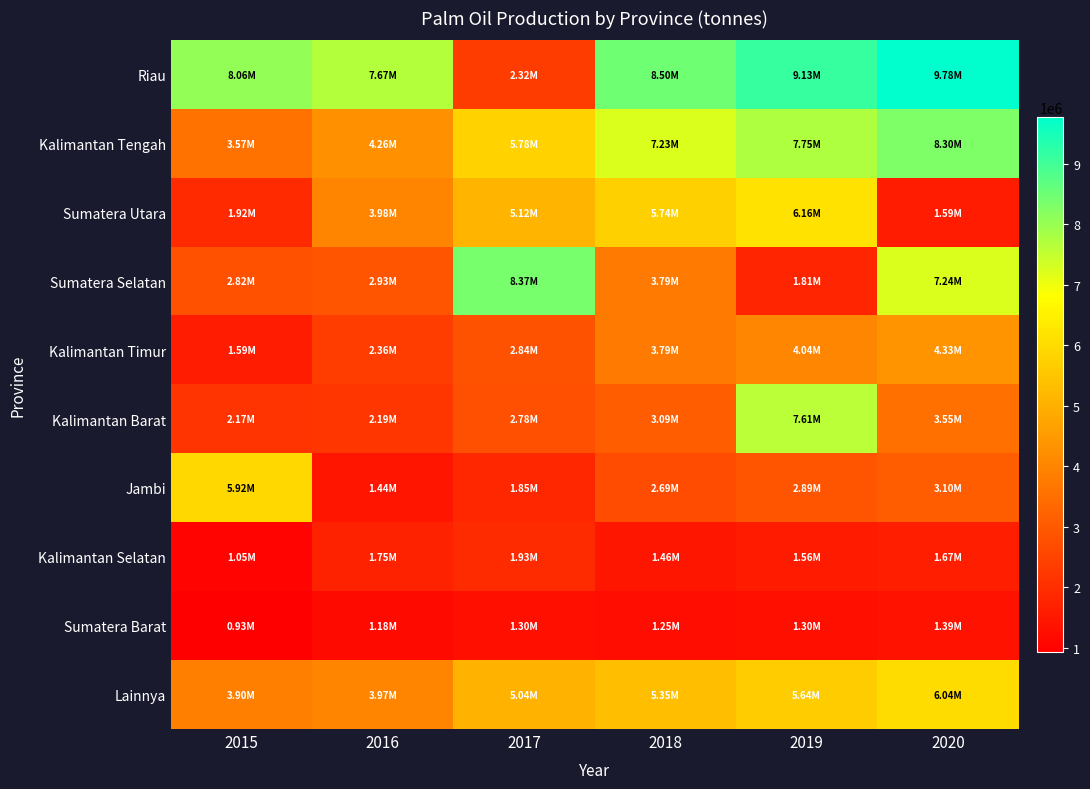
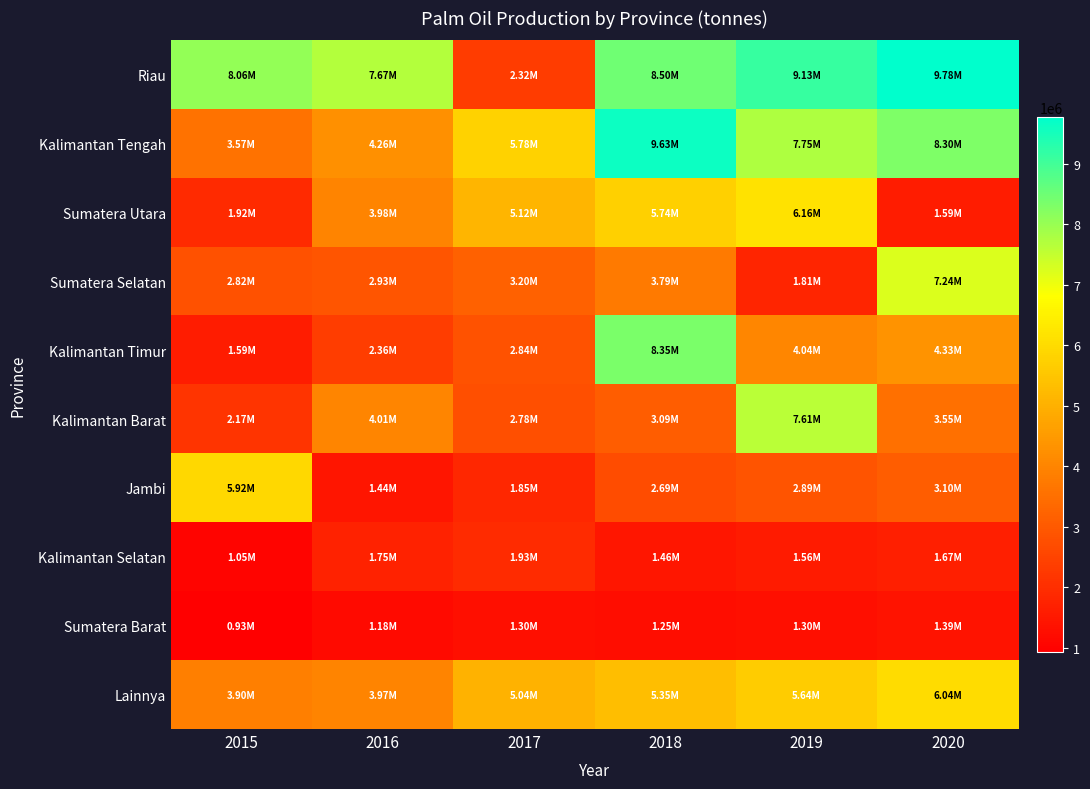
  {
    "Riau": {
      "2015": "8.06M",
      "2016": "7.67M",
      "2017": "2.32M",
      "2018": "8.50M",
      "2019": "9.13M",
      "2020": "9.78M"
    },
    "Kalimantan Tengah": {
      "2015": "3.57M",
      "2016": "4.26M",
      "2017": "5.78M",
-     "2018": "7.23M",
+     "2018": "9.63M",
      "2019": "7.75M",
      "2020": "8.30M"
    },
    "Sumatera Utara": {
      "2015": "1.92M",
      "2016": "3.98M",
      "2017": "5.12M",
      "2018": "5.74M",
      "2019": "6.16M",
      "2020": "1.59M"
    },
    "Sumatera Selatan": {
      "2015": "2.82M",
      "2016": "2.93M",
-     "2017": "8.37M",
+     "2017": "3.20M",
      "2018": "3.79M",
      "2019": "1.81M",
      "2020": "7.24M"
    },
    "Kalimantan Timur": {
      "2015": "1.59M",
      "2016": "2.36M",
      "2017": "2.84M",
-     "2018": "3.79M",
+     "2018": "8.35M",
      "2019": "4.04M",
      "2020": "4.33M"
    },
    "Kalimantan Barat": {
      "2015": "2.17M",
-     "2016": "2.19M",
+     "2016": "4.01M",
      "2017": "2.78M",
      "2018": "3.09M",
      "2019": "7.61M",
      "2020": "3.55M"
    },
    "Jambi": {
      "2015": "5.92M",
      "2016": "1.44M",
      "2017": "1.85M",
      "2018": "2.69M",
      "2019": "2.89M",
      "2020": "3.10M"
    },
    "Kalimantan Selatan": {
      "2015": "1.05M",
      "2016": "1.75M",
      "2017": "1.93M",
      "2018": "1.46M",
      "2019": "1.56M",
      "2020": "1.67M"
    },
    "Sumatera Barat": {
      "2015": "0.93M",
      "2016": "1.18M",
      "2017": "1.30M",
      "2018": "1.25M",
      "2019": "1.30M",
      "2020": "1.39M"
    },
    "Lainnya": {
      "2015": "3.90M",
      "2016": "3.97M",
      "2017": "5.04M",
      "2018": "5.35M",
      "2019": "5.64M",
      "2020": "6.04M"
    }
  }
